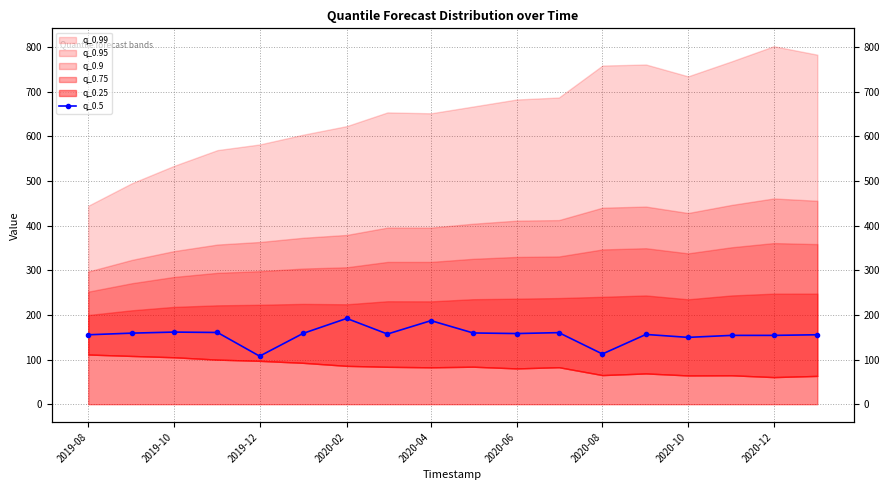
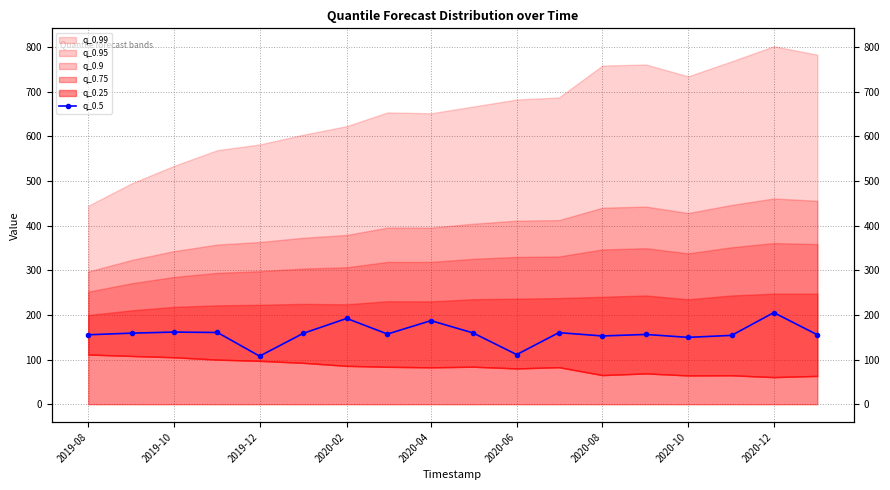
  {
    "q_0.5": {
      "2019-08": 160,
      "2019-10": 160,
      "2019-12": 110,
      "2020-02": 190,
      "2020-04": 190,
-     "2020-06": 160,
-     "2020-08": 110,
+     "2020-06": 110,
+     "2020-08": 150,
      "2020-10": 150,
-     "2020-12": 150
+     "2020-12": 210
    }
  }
